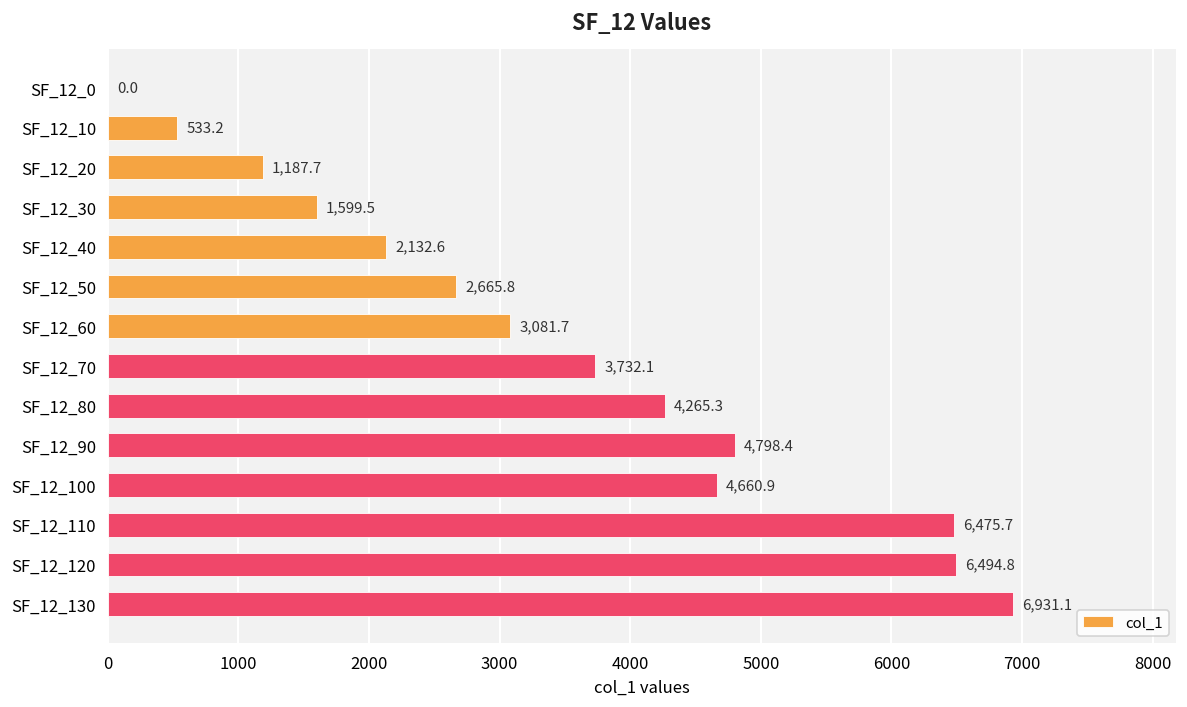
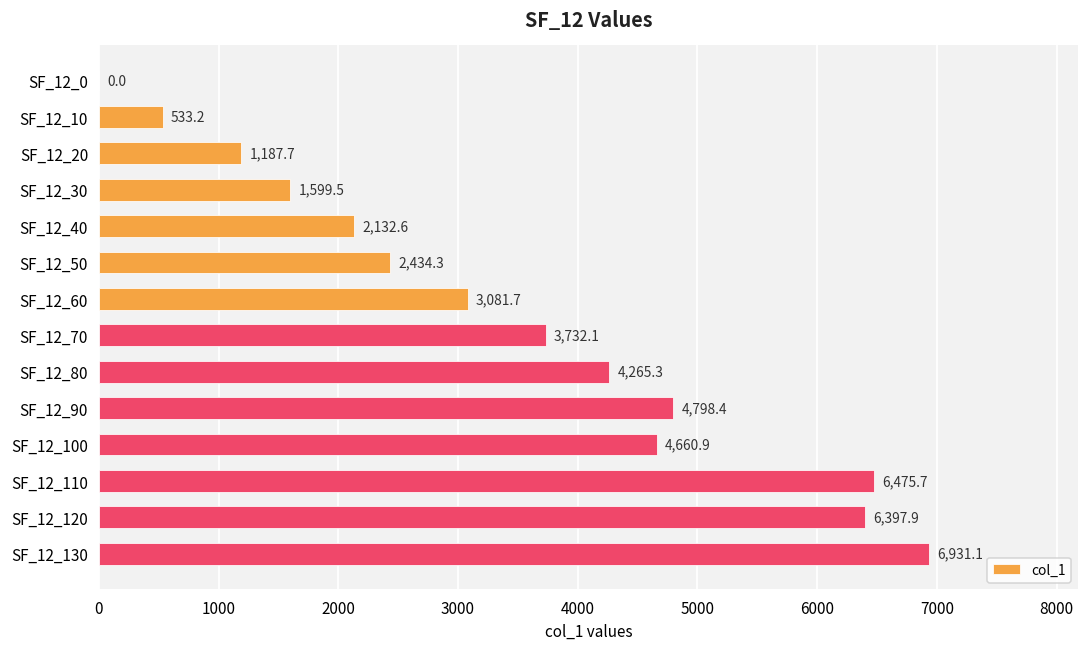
  {
    "SF_12_0": "0.0",
    "SF_12_10": "533.2",
    "SF_12_20": "1,187.7",
    "SF_12_30": "1,599.5",
    "SF_12_40": "2,132.6",
-   "SF_12_50": "2,665.8",
+   "SF_12_50": "2,434.3",
    "SF_12_60": "3,081.7",
    "SF_12_70": "3,732.1",
    "SF_12_80": "4,265.3",
    "SF_12_90": "4,798.4",
    "SF_12_100": "4,660.9",
    "SF_12_110": "6,475.7",
-   "SF_12_120": "6,494.8",
+   "SF_12_120": "6,397.9",
    "SF_12_130": "6,931.1"
  }
